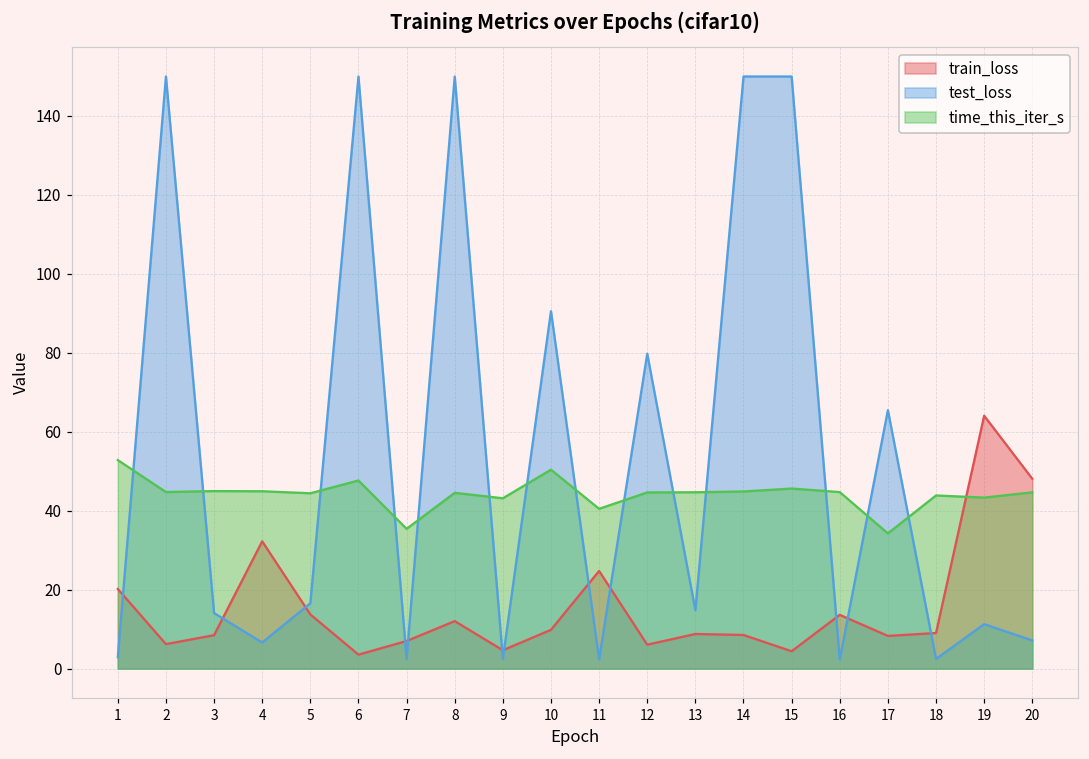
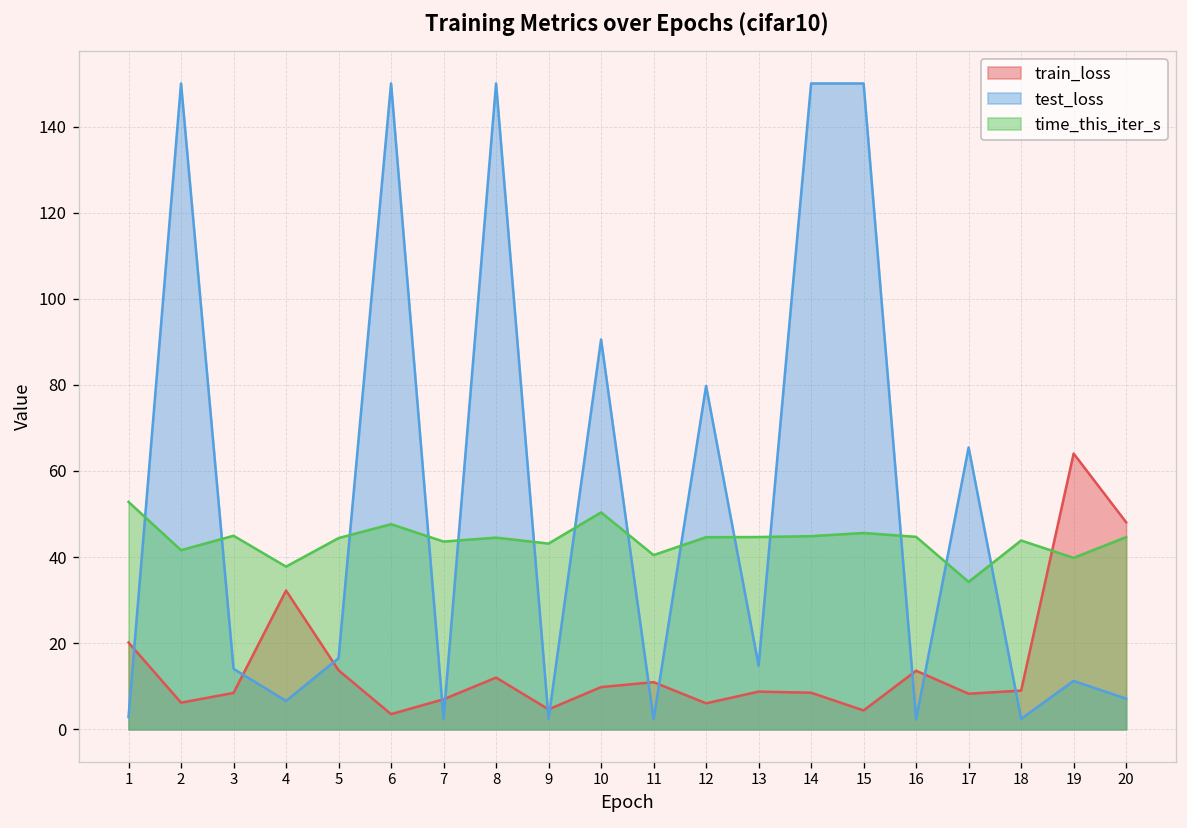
  {
    "train_loss": {
      "1": 20,
      "2": 6,
      "3": 8,
      "4": 32,
      "5": 14,
      "6": 4,
      "7": 7,
      "8": 12,
      "9": 5,
      "10": 10,
-     "11": 25,
+     "11": 11,
      "12": 6,
      "13": 9,
      "14": 9,
      "15": 4,
      "16": 14,
      "17": 8,
      "18": 9,
      "19": 64,
      "20": 48
    },
    "test_loss": {
      "1": 3,
      "2": 150,
      "3": 14,
      "4": 7,
      "5": 17,
      "6": 150,
      "7": 2,
      "8": 150,
      "9": 2,
      "10": 91,
      "11": 2,
      "12": 80,
      "13": 15,
      "14": 150,
      "15": 150,
      "16": 2,
      "17": 65,
      "18": 2,
      "19": 11,
      "20": 7
    },
    "time_this_iter_s": {
      "1": 53,
-     "2": 45,
+     "2": 42,
      "3": 45,
-     "4": 45,
+     "4": 38,
      "5": 44,
      "6": 48,
-     "7": 35,
+     "7": 44,
      "8": 45,
      "9": 43,
      "10": 50,
      "11": 40,
      "12": 45,
      "13": 45,
      "14": 45,
      "15": 46,
      "16": 45,
      "17": 34,
      "18": 44,
-     "19": 43,
+     "19": 40,
      "20": 45
    }
  }
